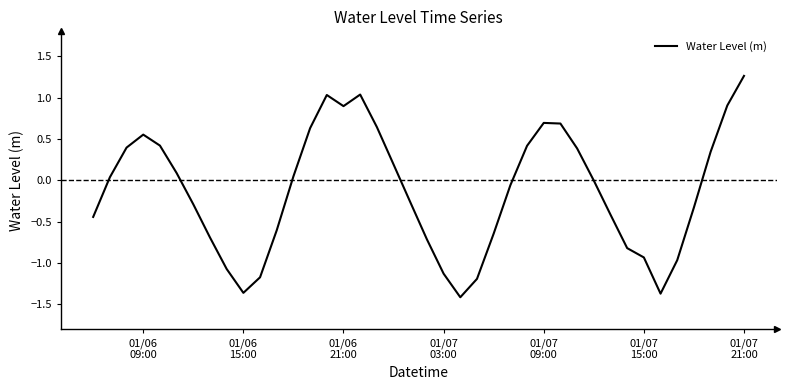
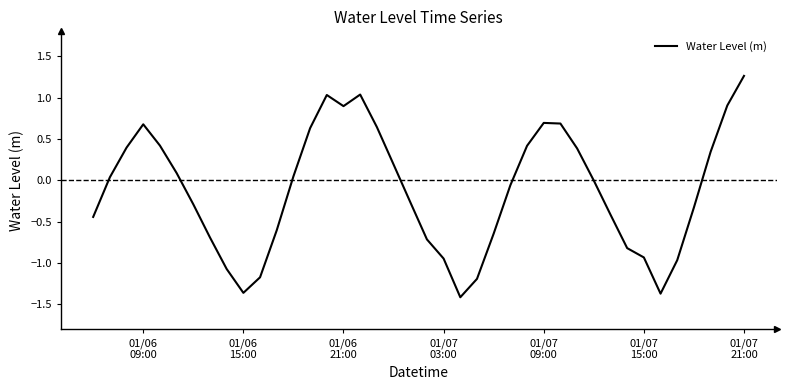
  {
-   "01/06 09:00": 0.6,
+   "01/06 09:00": 0.7,
    "01/06 15:00": -1.4,
    "01/06 21:00": 0.9,
-   "01/07 03:00": -1.1,
+   "01/07 03:00": -0.9,
    "01/07 09:00": 0.7,
    "01/07 15:00": -0.9,
    "01/07 21:00": 1.3
  }
